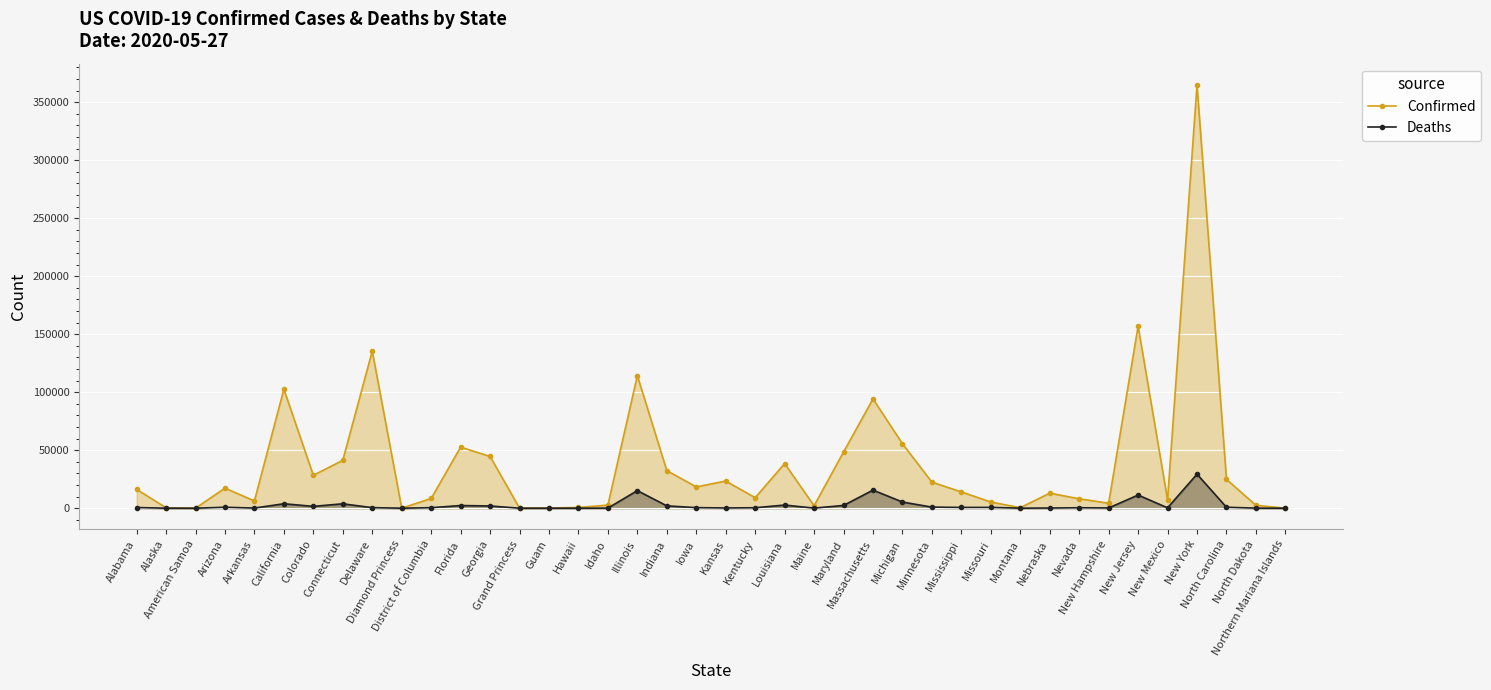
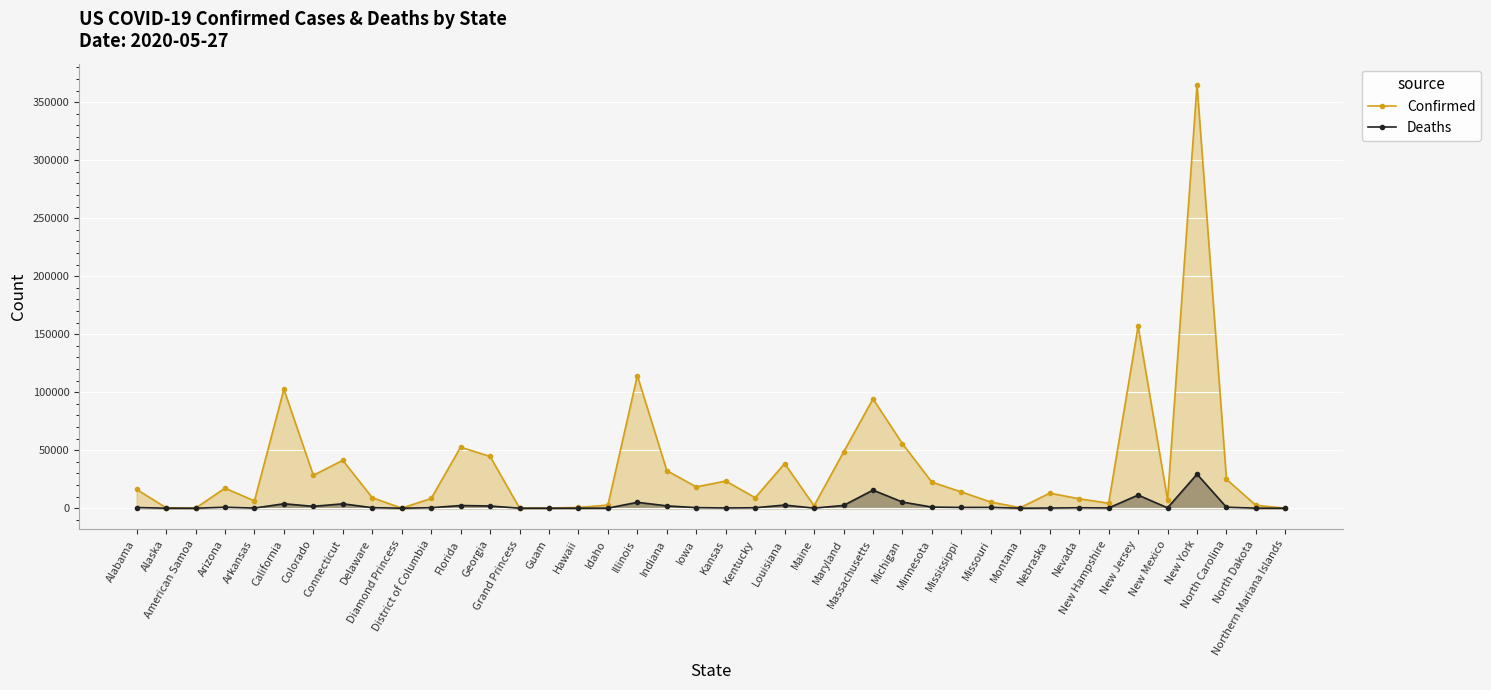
  {
    "Confirmed": {
      "Alabama": 16000,
      "Arizona": 17000,
      "Arkansas": 6000,
      "California": 103000,
      "Colorado": 28000,
      "Connecticut": 41000,
-     "Delaware": 135000,
+     "Delaware": 9000,
      "District of Columbia": 8000,
      "Florida": 53000,
      "Georgia": 45000,
      "Idaho": 3000,
      "Illinois": 114000,
      "Indiana": 32000,
      "Iowa": 18000,
      "Kansas": 23000,
      "Kentucky": 9000,
      "Louisiana": 38000,
      "Maryland": 48000,
      "Massachusetts": 94000,
      "Michigan": 56000,
      "Minnesota": 22000,
      "Mississippi": 14000,
      "Missouri": 5000,
      "Nebraska": 13000,
      "Nevada": 8000,
      "New Hampshire": 4000,
      "New Jersey": 157000,
      "New Mexico": 7000,
      "New York": 365000,
      "North Carolina": 25000,
      "North Dakota": 2000
    },
    "Deaths": {
      "Alabama": 1000,
      "Arizona": 1000,
      "Arkansas": 0,
      "California": 4000,
      "Colorado": 2000,
      "Connecticut": 4000,
      "Delaware": 0,
      "District of Columbia": 0,
      "Florida": 2000,
      "Georgia": 2000,
      "Idaho": 0,
-     "Illinois": 15000,
+     "Illinois": 5000,
      "Indiana": 2000,
      "Iowa": 0,
      "Kansas": 0,
      "Kentucky": 0,
      "Louisiana": 3000,
      "Maryland": 2000,
      "Massachusetts": 16000,
      "Michigan": 5000,
      "Minnesota": 1000,
      "Mississippi": 1000,
      "Missouri": 1000,
      "Nebraska": 0,
      "Nevada": 0,
      "New Hampshire": 0,
      "New Jersey": 11000,
      "New Mexico": 0,
      "New York": 29000,
      "North Carolina": 1000,
      "North Dakota": 0
    }
  }
